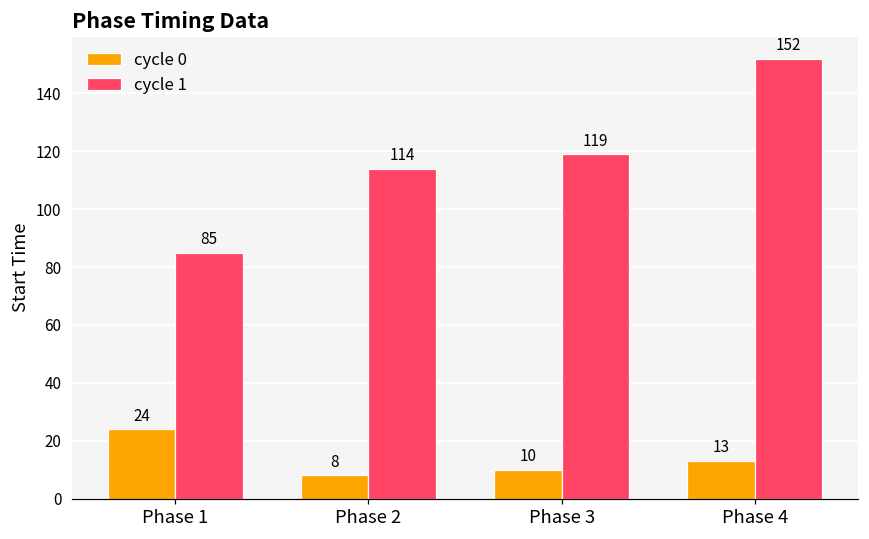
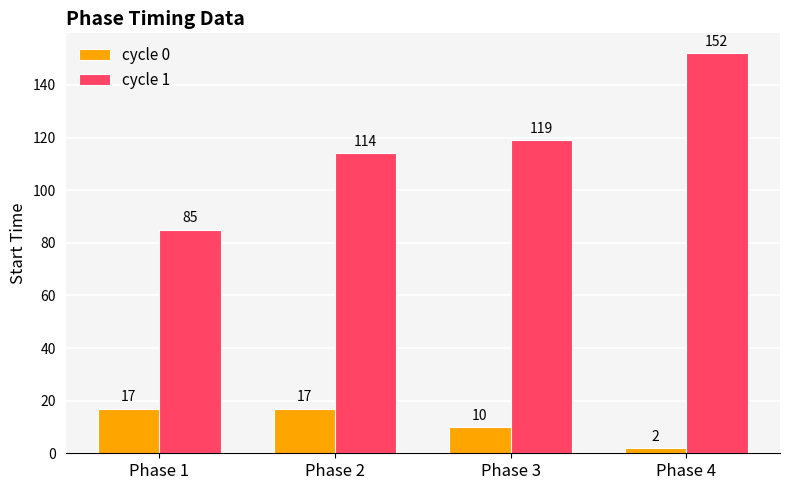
  {
    "cycle 0": {
-     "Phase 1": 24,
-     "Phase 2": 8,
+     "Phase 1": 17,
+     "Phase 2": 17,
      "Phase 3": 10,
-     "Phase 4": 13
+     "Phase 4": 2
    },
    "cycle 1": {
      "Phase 1": 85,
      "Phase 2": 114,
      "Phase 3": 119,
      "Phase 4": 152
    }
  }
